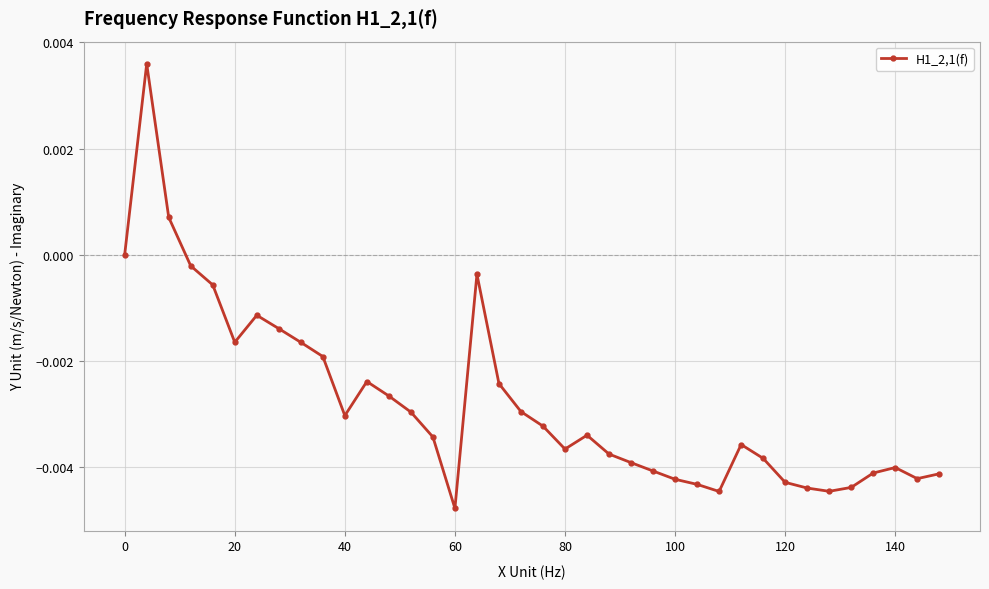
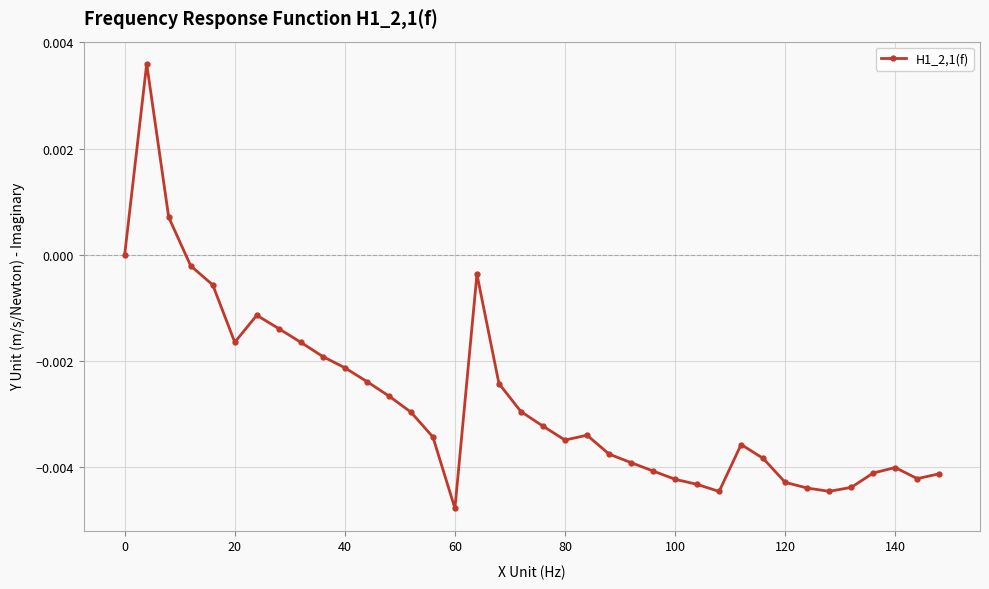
  {
    "0": 0.0000,
    "20": -0.0017,
-   "40": -0.0030,
+   "40": -0.0021,
    "60": -0.0048,
-   "80": -0.0037,
+   "80": -0.0035,
    "100": -0.0042,
    "120": -0.0043,
    "140": -0.0040
  }
